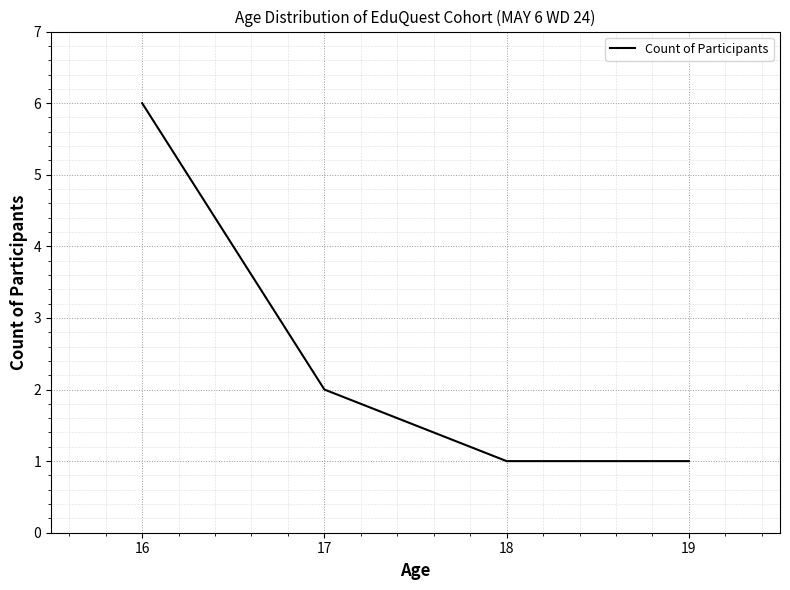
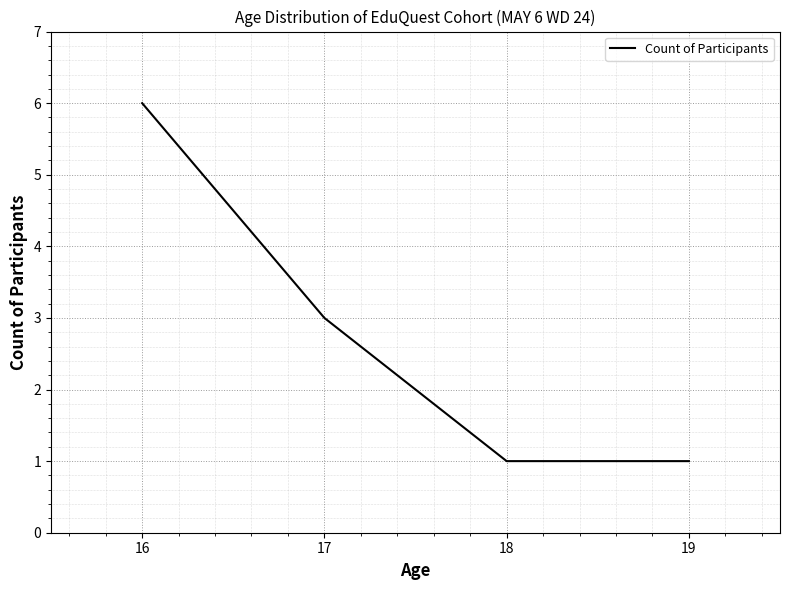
  {
    "16": 6,
-   "17": 2,
+   "17": 3,
    "18": 1,
    "19": 1
  }
